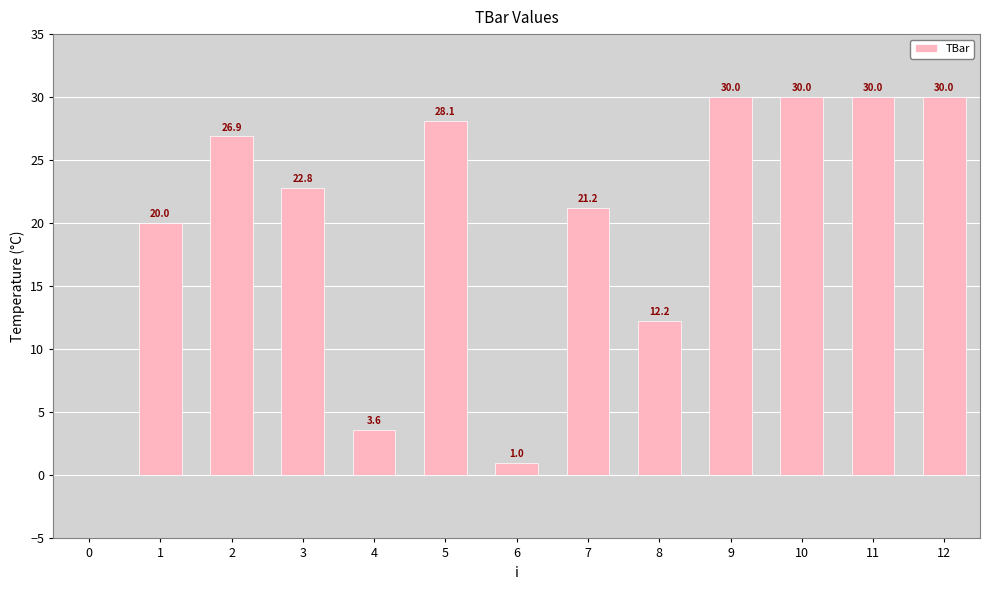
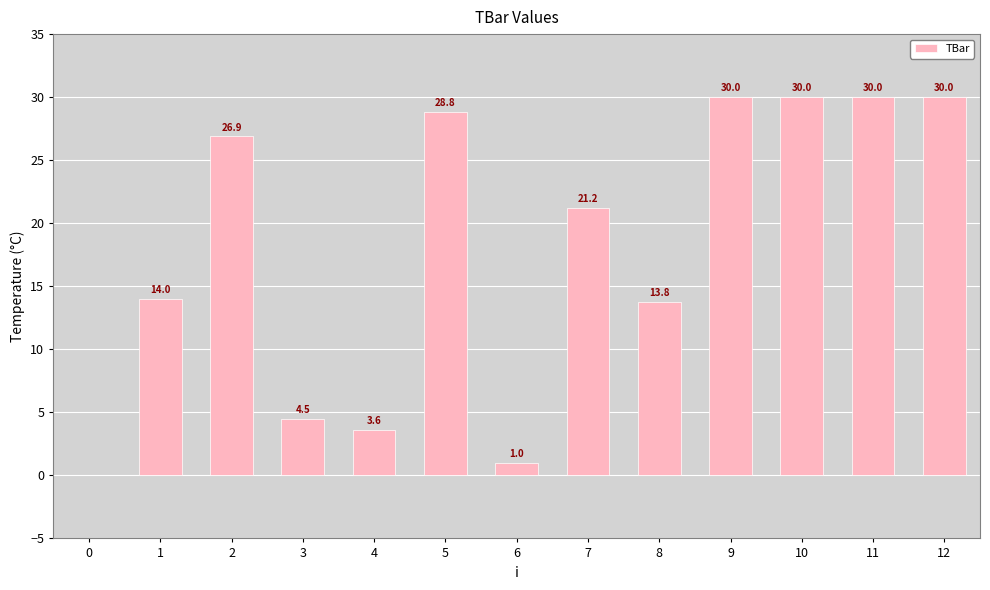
  {
-   "1": 20.0,
+   "1": 14.0,
    "2": 26.9,
-   "3": 22.8,
+   "3": 4.5,
    "4": 3.6,
-   "5": 28.1,
+   "5": 28.8,
    "6": 1.0,
    "7": 21.2,
-   "8": 12.2,
+   "8": 13.8,
    "9": 30.0,
    "10": 30.0,
    "11": 30.0,
    "12": 30.0
  }
